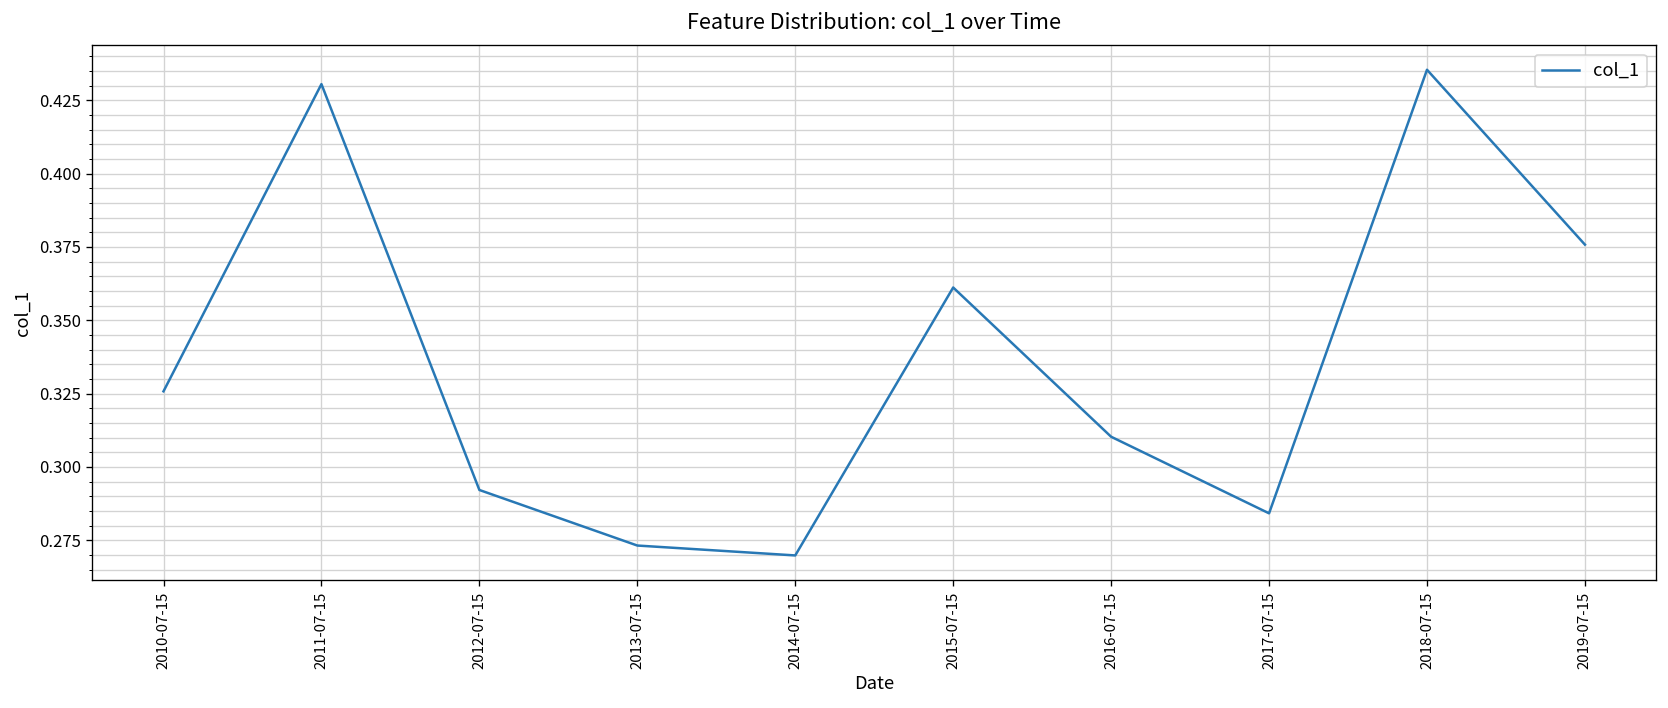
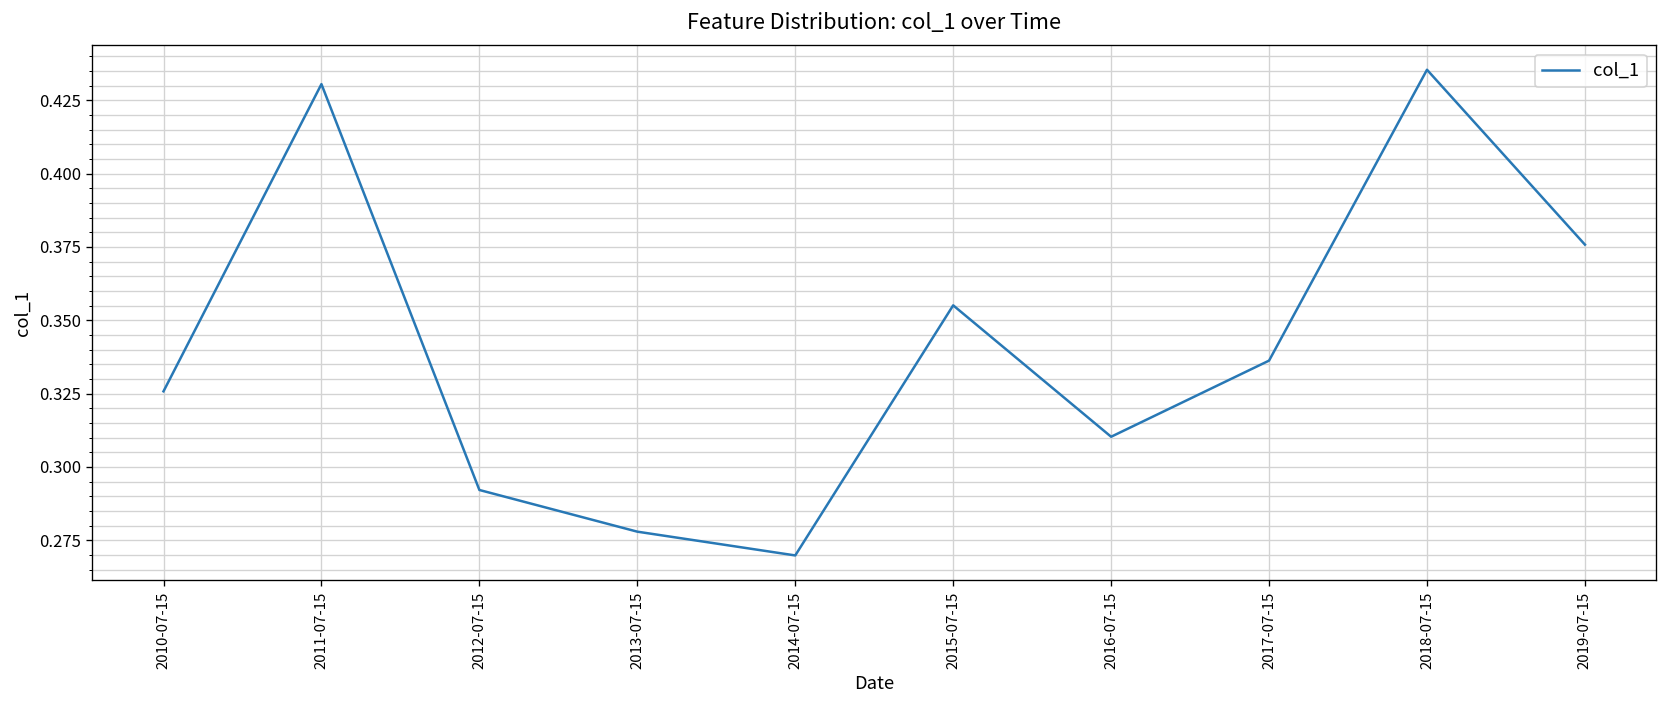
  {
    "2010-07-15": 0.326,
    "2011-07-15": 0.431,
    "2012-07-15": 0.292,
-   "2013-07-15": 0.273,
+   "2013-07-15": 0.278,
    "2014-07-15": 0.270,
-   "2015-07-15": 0.361,
+   "2015-07-15": 0.355,
    "2016-07-15": 0.310,
-   "2017-07-15": 0.284,
+   "2017-07-15": 0.336,
    "2018-07-15": 0.435,
    "2019-07-15": 0.376
  }
